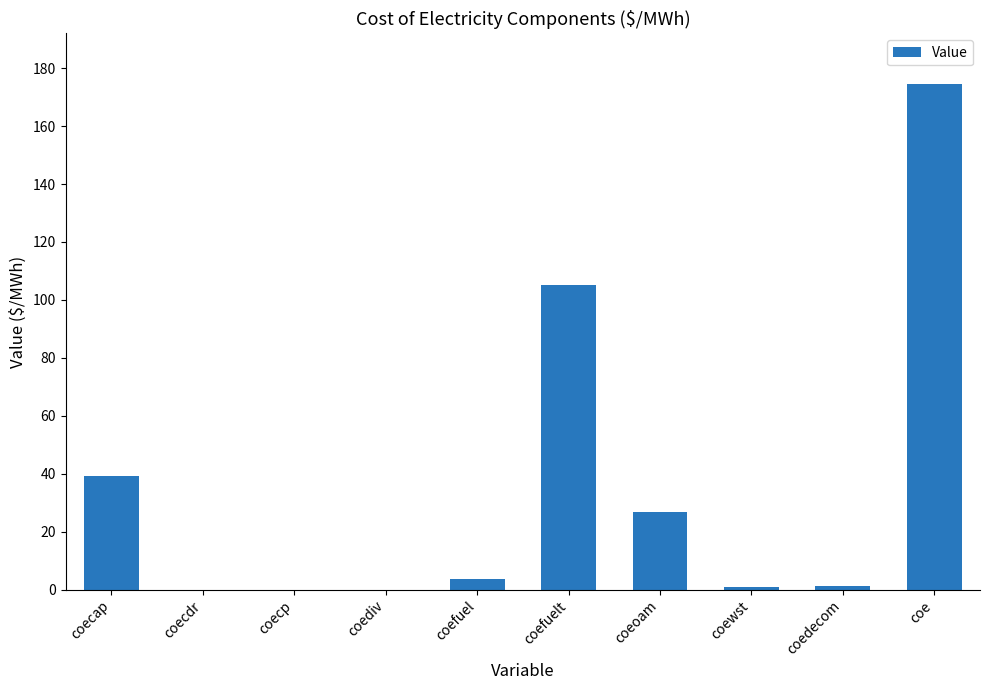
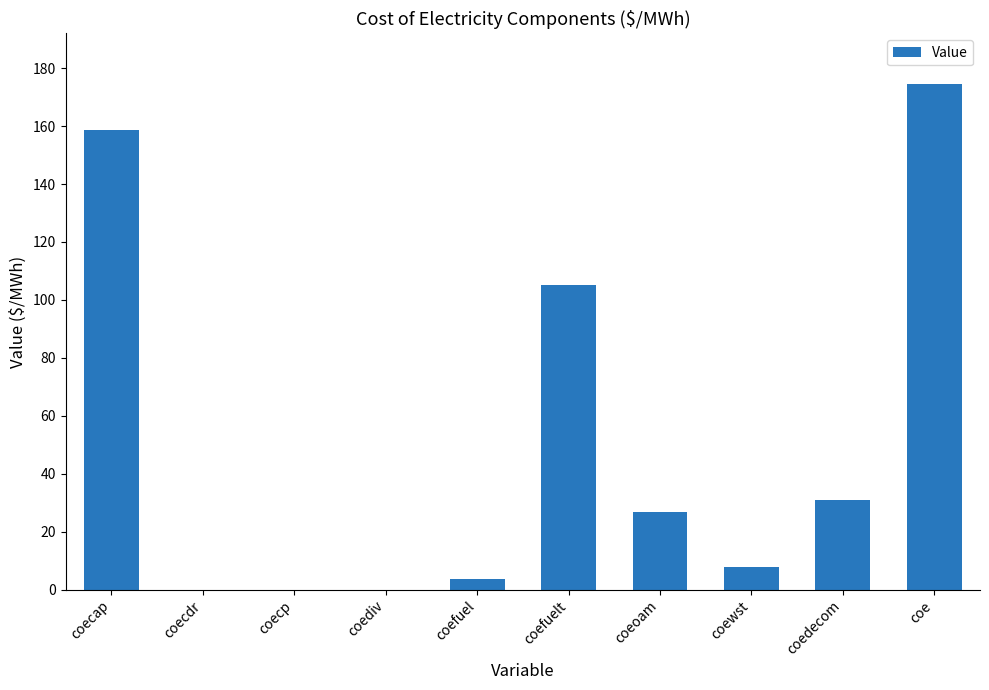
  {
-   "coecap": 39,
+   "coecap": 159,
    "coecdr": 0,
    "coecp": 0,
    "coediv": 0,
    "coefuel": 4,
    "coefuelt": 105,
    "coeoam": 27,
-   "coewst": 1,
-   "coedecom": 1,
+   "coewst": 8,
+   "coedecom": 31,
    "coe": 175
  }
